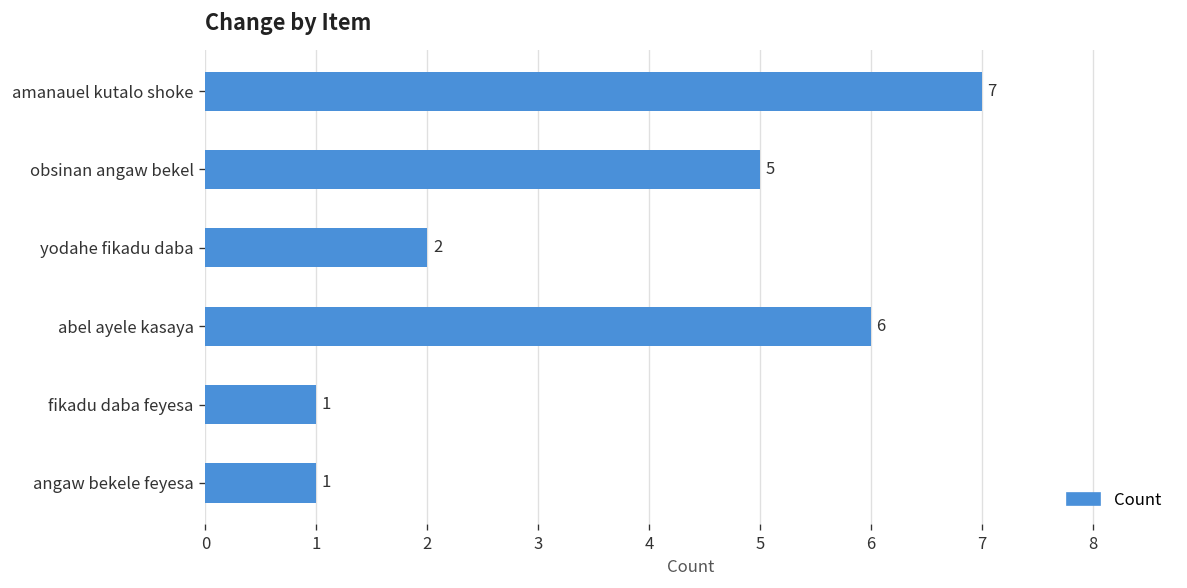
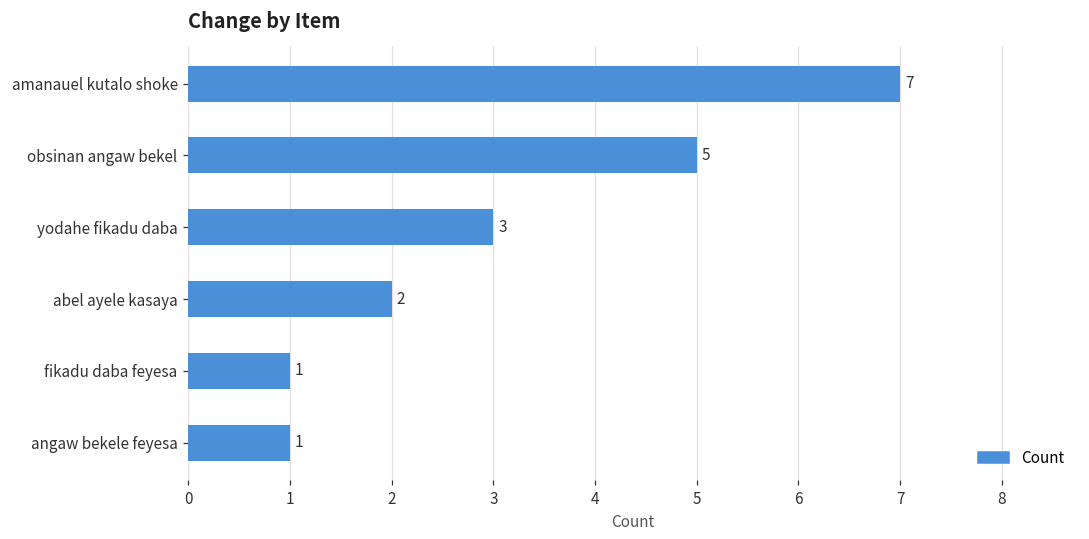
  {
    "amanauel kutalo shoke": 7,
    "obsinan angaw bekel": 5,
-   "yodahe fikadu daba": 2,
-   "abel ayele kasaya": 6,
+   "yodahe fikadu daba": 3,
+   "abel ayele kasaya": 2,
    "fikadu daba feyesa": 1,
    "angaw bekele feyesa": 1
  }
